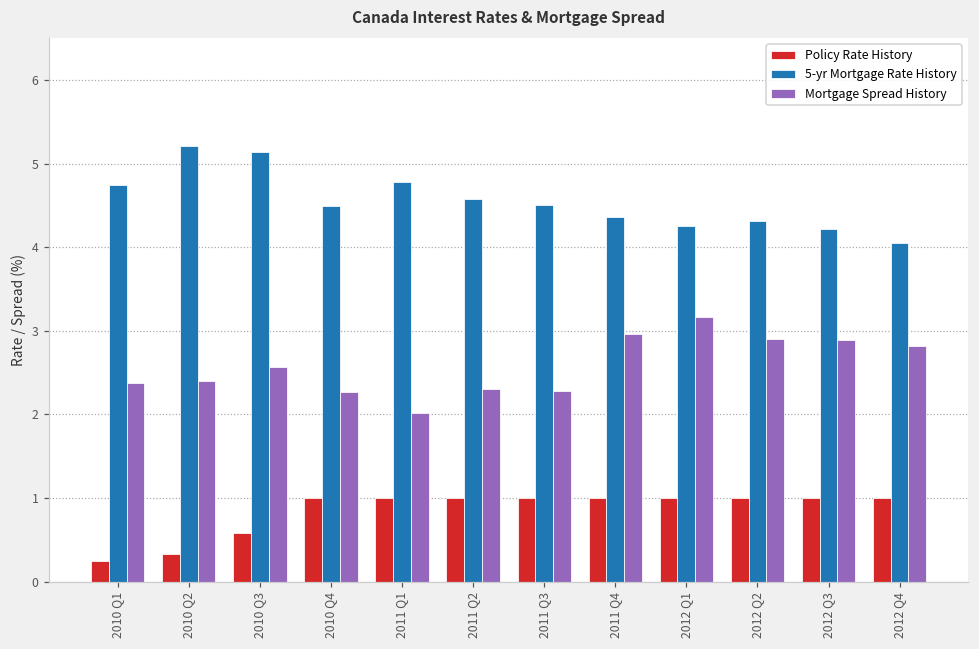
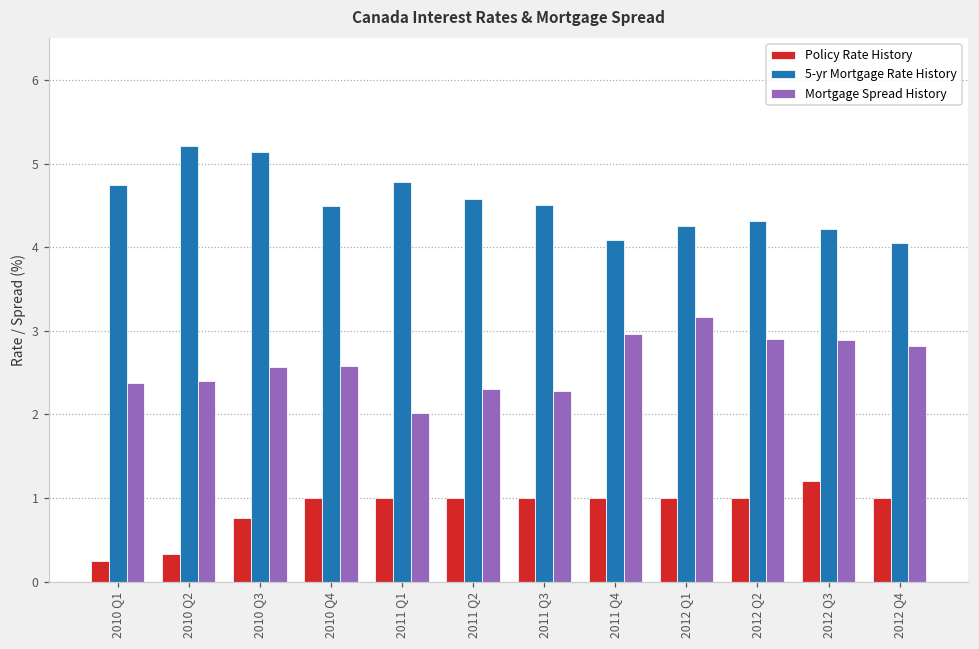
  {
    "Policy Rate History": {
      "2010 Q1": 0.3,
      "2010 Q2": 0.3,
-     "2010 Q3": 0.6,
+     "2010 Q3": 0.8,
      "2010 Q4": 1.0,
      "2011 Q1": 1.0,
      "2011 Q2": 1.0,
      "2011 Q3": 1.0,
      "2011 Q4": 1.0,
      "2012 Q1": 1.0,
      "2012 Q2": 1.0,
-     "2012 Q3": 1.0,
+     "2012 Q3": 1.2,
      "2012 Q4": 1.0
    },
    "5-yr Mortgage Rate History": {
      "2010 Q1": 4.7,
      "2010 Q2": 5.2,
      "2010 Q3": 5.1,
      "2010 Q4": 4.5,
      "2011 Q1": 4.8,
      "2011 Q2": 4.6,
      "2011 Q3": 4.5,
-     "2011 Q4": 4.4,
+     "2011 Q4": 4.1,
      "2012 Q1": 4.3,
      "2012 Q2": 4.3,
      "2012 Q3": 4.2,
      "2012 Q4": 4.0
    },
    "Mortgage Spread History": {
      "2010 Q1": 2.4,
      "2010 Q2": 2.4,
      "2010 Q3": 2.6,
-     "2010 Q4": 2.3,
+     "2010 Q4": 2.6,
      "2011 Q1": 2.0,
      "2011 Q2": 2.3,
      "2011 Q3": 2.3,
      "2011 Q4": 3.0,
      "2012 Q1": 3.2,
      "2012 Q2": 2.9,
      "2012 Q3": 2.9,
      "2012 Q4": 2.8
    }
  }
